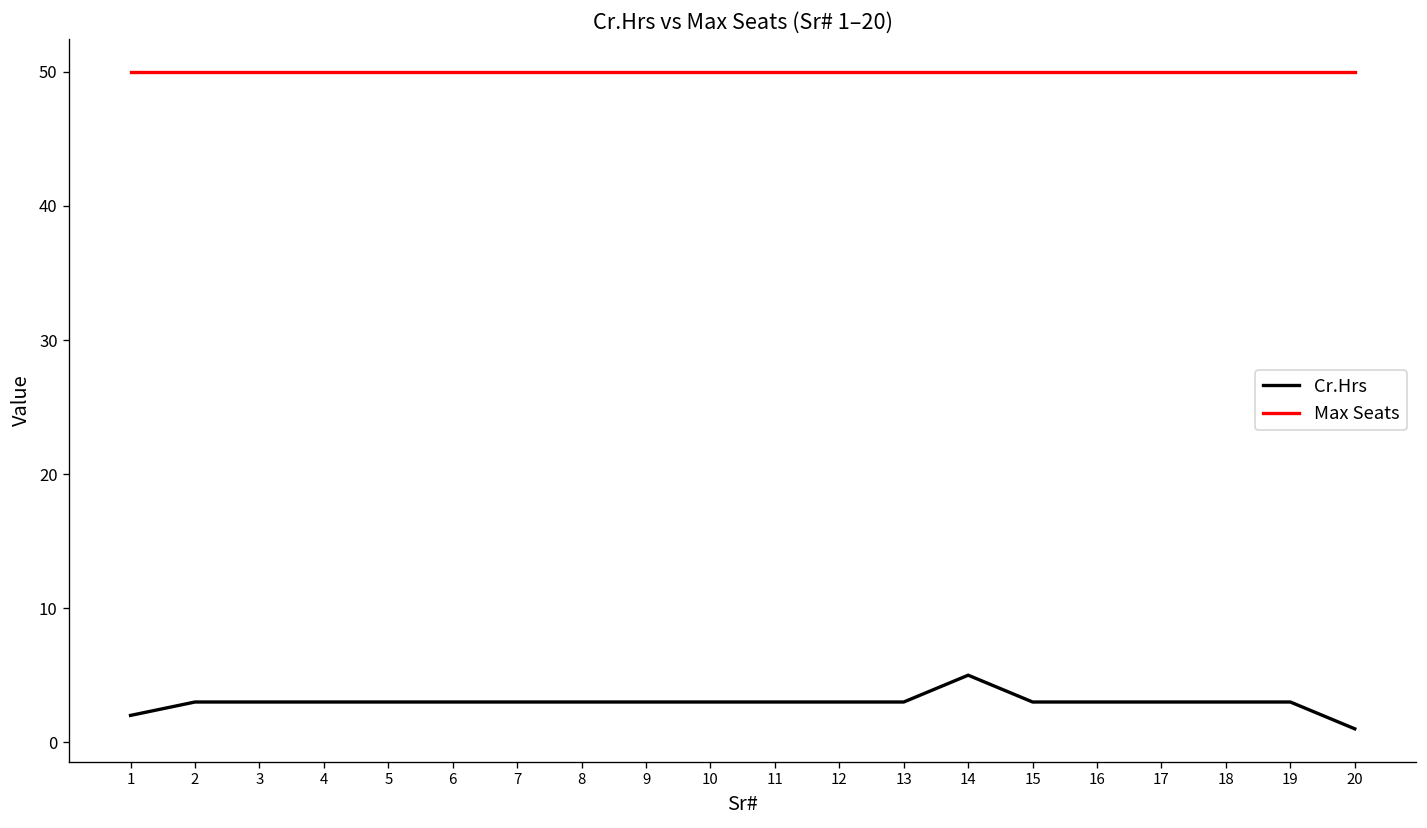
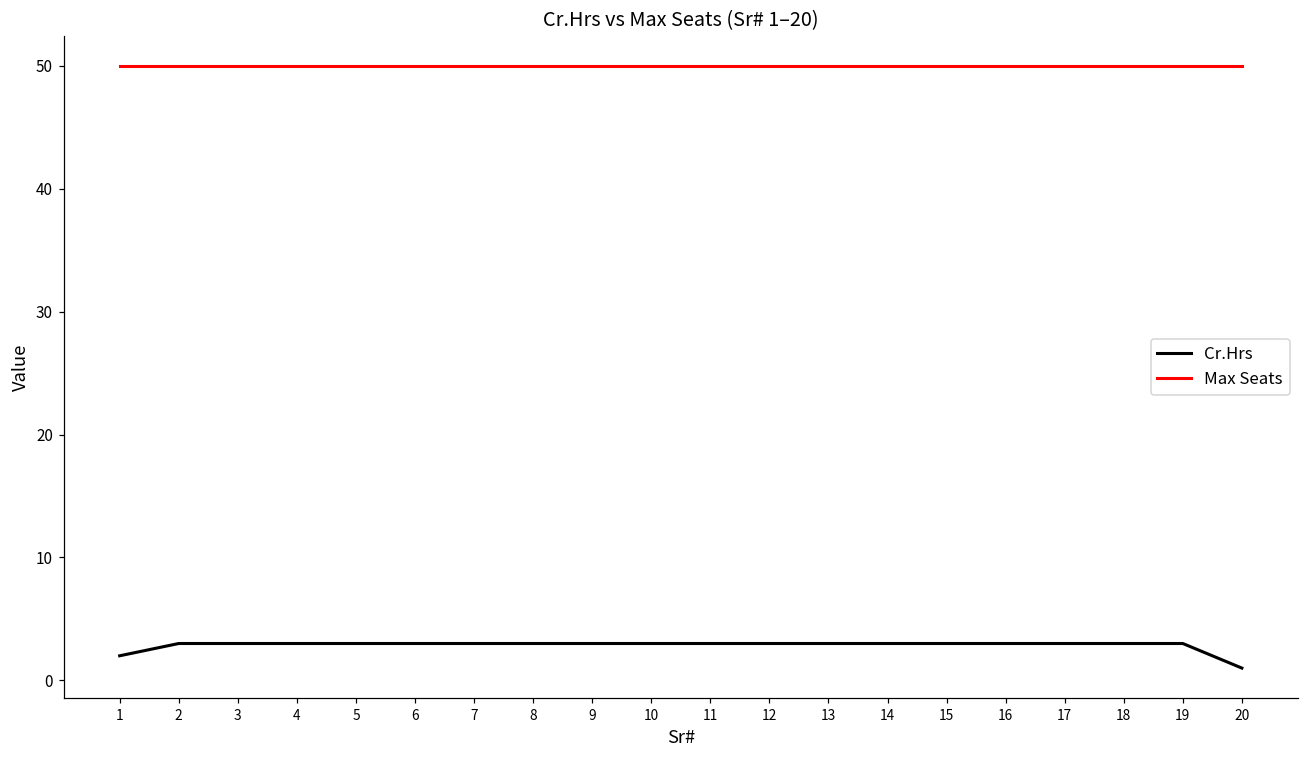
  {
    "Cr.Hrs": {
      "1": 2,
      "2": 3,
      "3": 3,
      "4": 3,
      "5": 3,
      "6": 3,
      "7": 3,
      "8": 3,
      "9": 3,
      "10": 3,
      "11": 3,
      "12": 3,
      "13": 3,
-     "14": 5,
+     "14": 3,
      "15": 3,
      "16": 3,
      "17": 3,
      "18": 3,
      "19": 3,
      "20": 1
    },
    "Max Seats": {
      "1": 50,
      "2": 50,
      "3": 50,
      "4": 50,
      "5": 50,
      "6": 50,
      "7": 50,
      "8": 50,
      "9": 50,
      "10": 50,
      "11": 50,
      "12": 50,
      "13": 50,
      "14": 50,
      "15": 50,
      "16": 50,
      "17": 50,
      "18": 50,
      "19": 50,
      "20": 50
    }
  }
